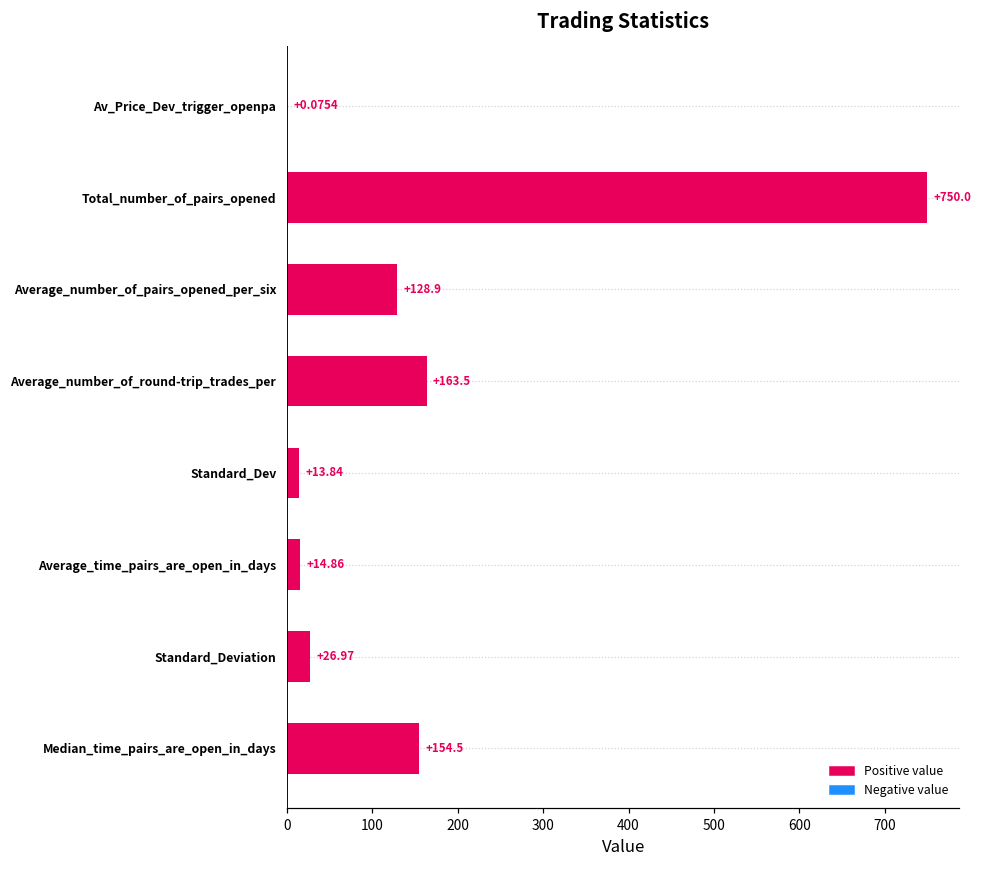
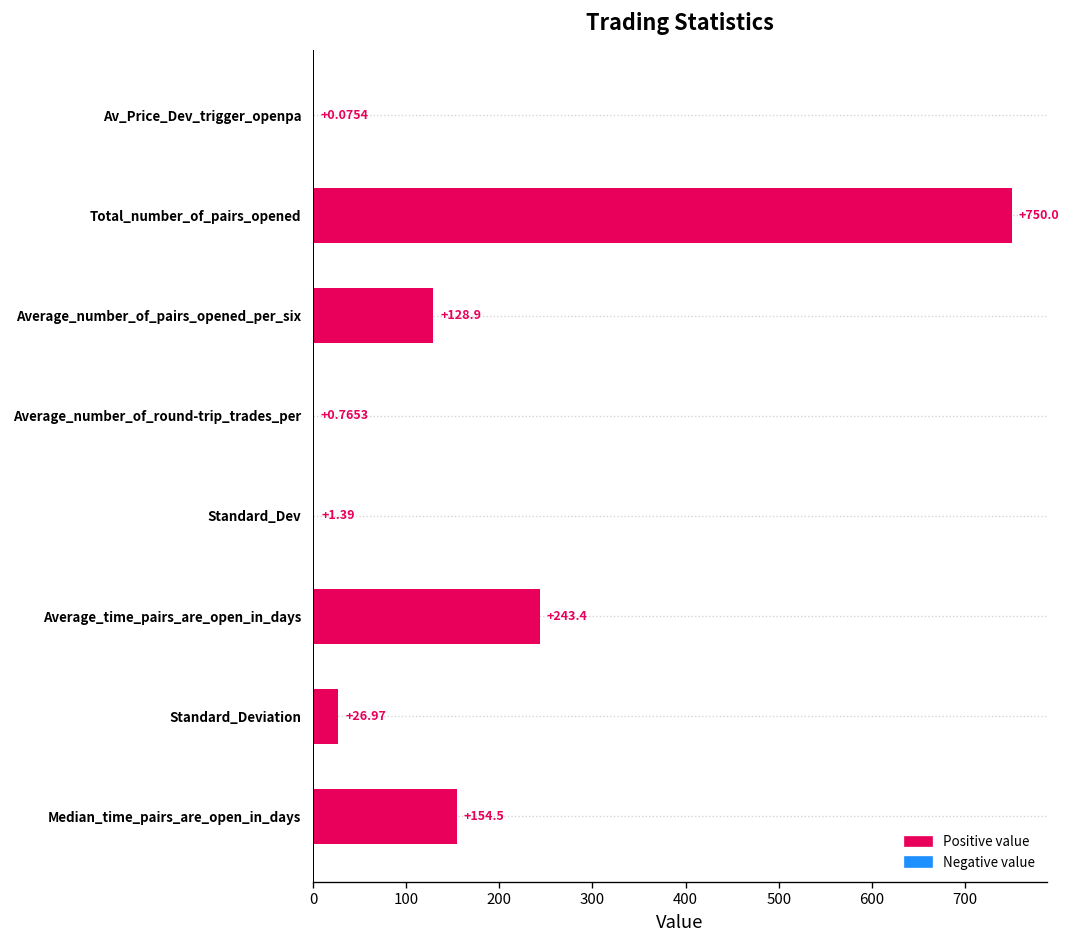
  {
    "Av_Price_Dev_trigger_openpa": "+0.0754",
    "Total_number_of_pairs_opened": "+750.0",
    "Average_number_of_pairs_opened_per_six": "+128.9",
-   "Average_number_of_round-trip_trades_per": "+163.5",
-   "Standard_Dev": "+13.84",
-   "Average_time_pairs_are_open_in_days": "+14.86",
+   "Average_number_of_round-trip_trades_per": "+0.7653",
+   "Standard_Dev": "+1.39",
+   "Average_time_pairs_are_open_in_days": "+243.4",
    "Standard_Deviation": "+26.97",
    "Median_time_pairs_are_open_in_days": "+154.5"
  }
